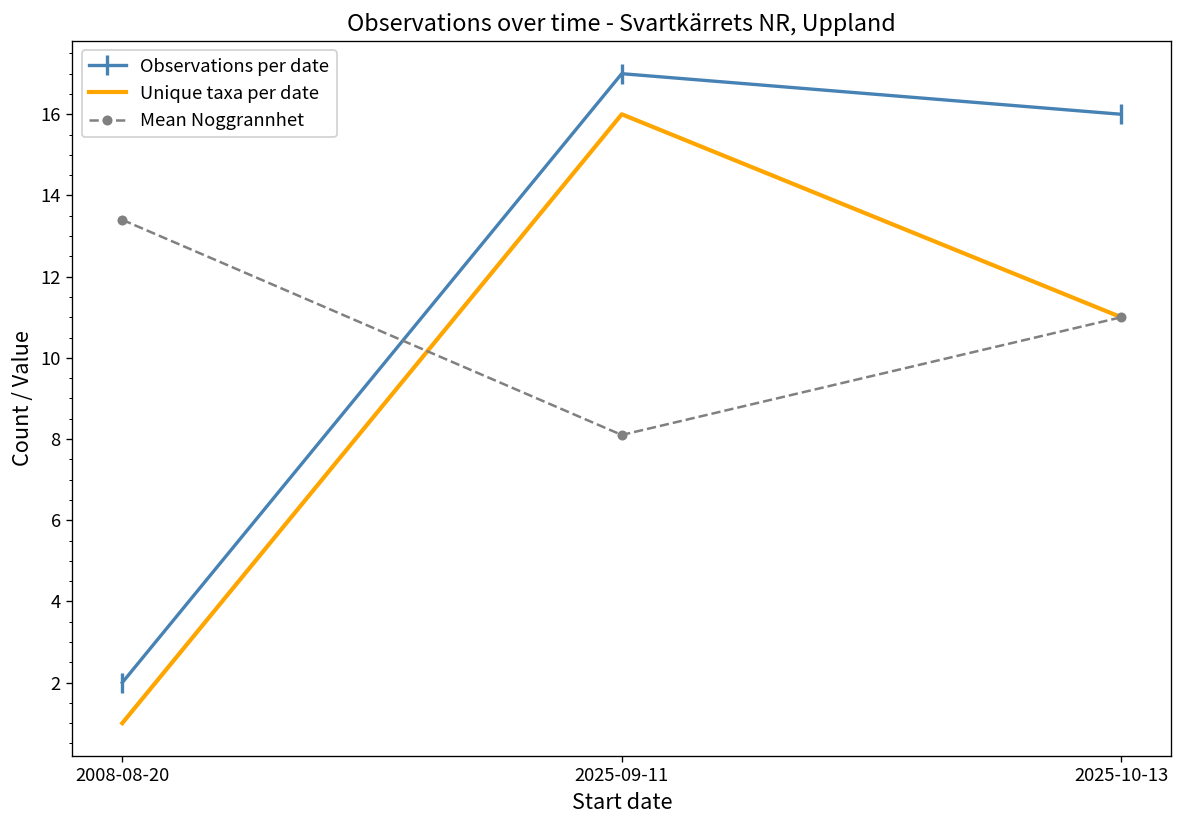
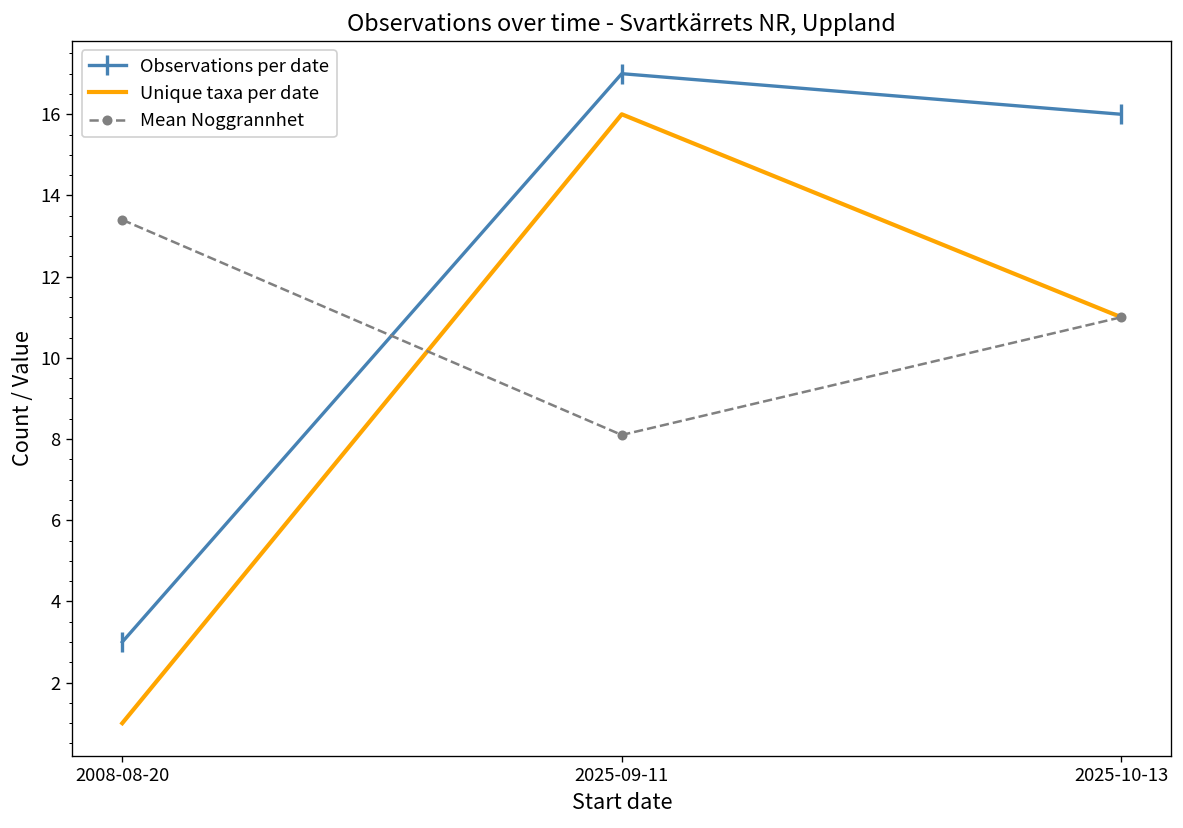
  {
    "Observations per date": {
-     "2008-08-20": 2,
+     "2008-08-20": 3,
      "2025-09-11": 17,
      "2025-10-13": 16
    },
    "Unique taxa per date": {
      "2008-08-20": 1,
      "2025-09-11": 16
    },
    "Mean Noggrannhet": {
      "2008-08-20": 13.4,
      "2025-09-11": 8.1
    }
  }
